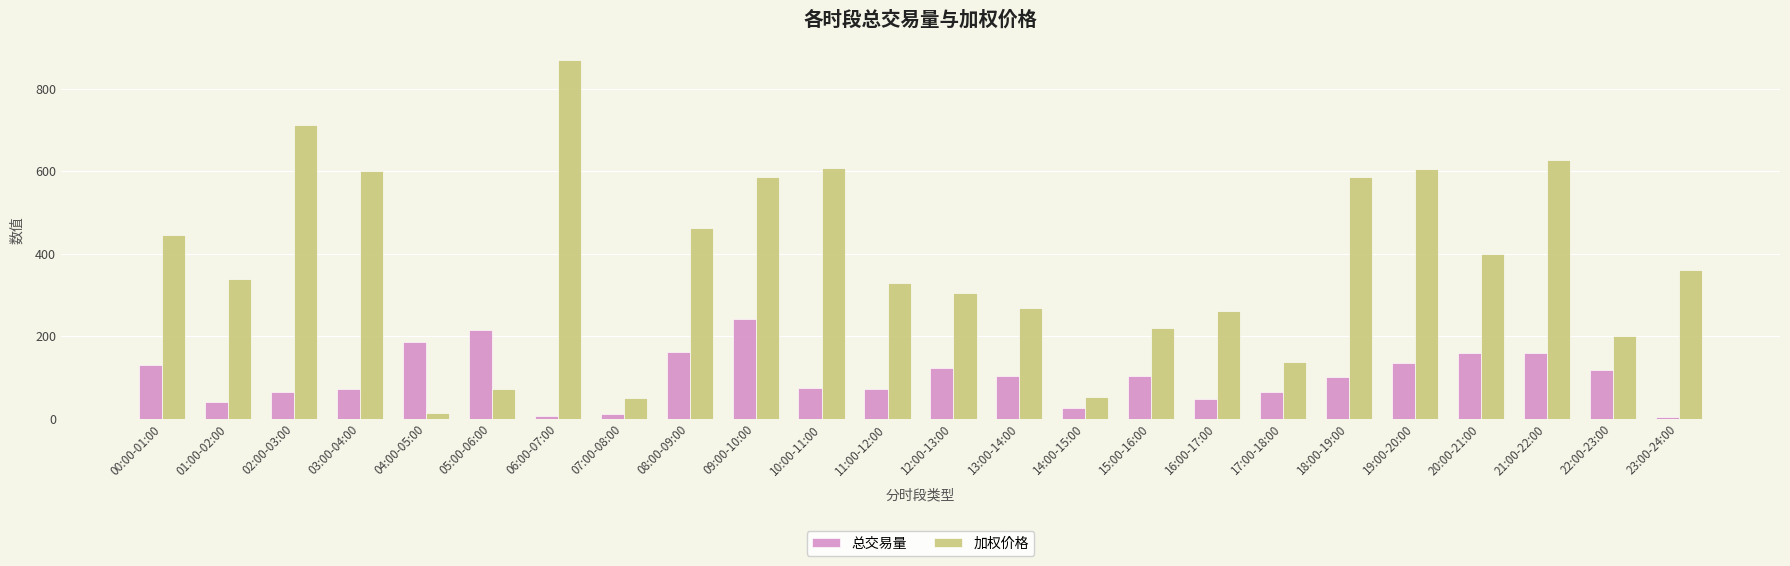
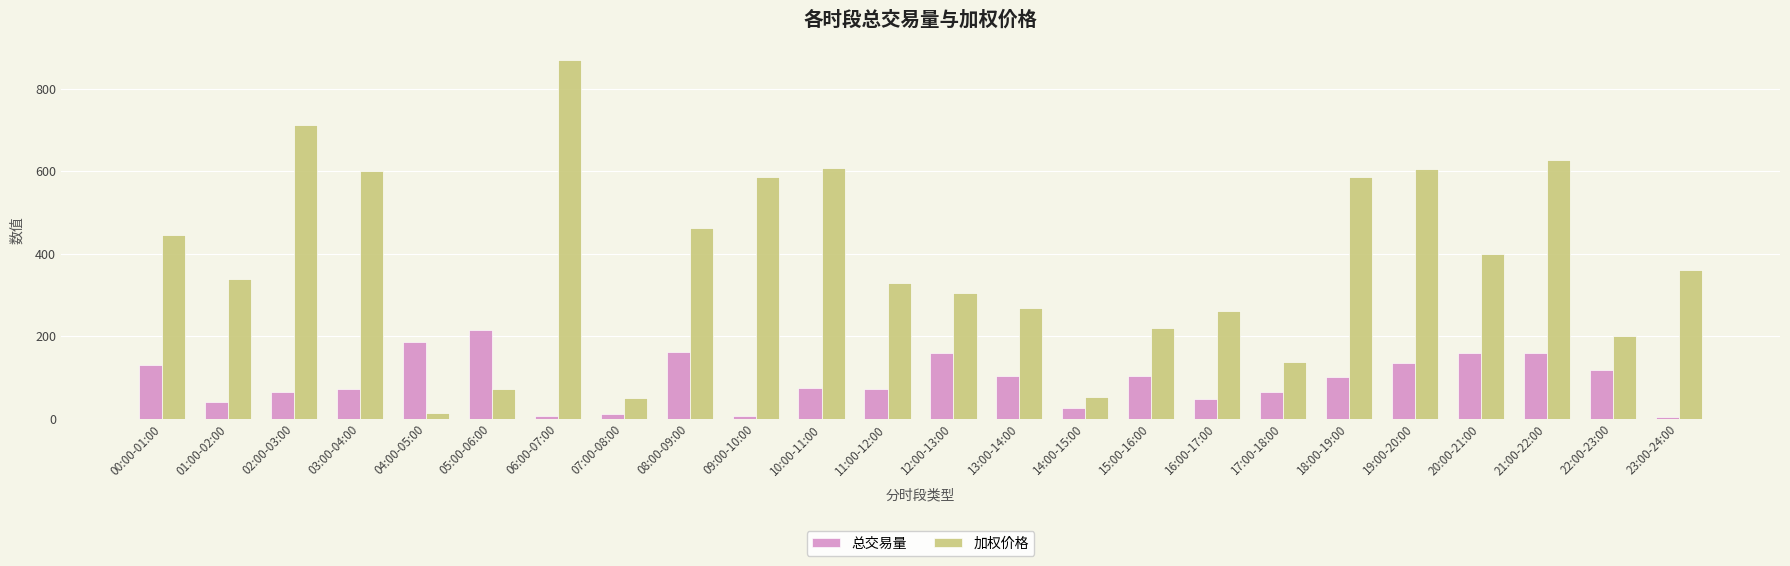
  {
    "总交易量": {
      "00:00-01:00": 130,
      "01:00-02:00": 40,
      "02:00-03:00": 60,
      "03:00-04:00": 70,
      "04:00-05:00": 190,
      "05:00-06:00": 220,
      "06:00-07:00": 10,
      "07:00-08:00": 10,
      "08:00-09:00": 160,
-     "09:00-10:00": 240,
+     "09:00-10:00": 10,
      "10:00-11:00": 80,
      "11:00-12:00": 70,
-     "12:00-13:00": 120,
+     "12:00-13:00": 160,
      "13:00-14:00": 100,
      "14:00-15:00": 30,
      "15:00-16:00": 100,
      "16:00-17:00": 50,
      "17:00-18:00": 60,
      "18:00-19:00": 100,
      "19:00-20:00": 130,
      "20:00-21:00": 160,
      "21:00-22:00": 160,
      "22:00-23:00": 120
    },
    "加权价格": {
      "00:00-01:00": 450,
      "01:00-02:00": 340,
      "02:00-03:00": 710,
      "03:00-04:00": 600,
      "04:00-05:00": 10,
      "05:00-06:00": 70,
      "06:00-07:00": 870,
      "07:00-08:00": 50,
      "08:00-09:00": 460,
      "09:00-10:00": 590,
      "10:00-11:00": 610,
      "11:00-12:00": 330,
      "12:00-13:00": 300,
      "13:00-14:00": 270,
      "14:00-15:00": 50,
      "15:00-16:00": 220,
      "16:00-17:00": 260,
      "17:00-18:00": 140,
      "18:00-19:00": 590,
      "19:00-20:00": 610,
      "20:00-21:00": 400,
      "21:00-22:00": 630,
      "22:00-23:00": 200,
      "23:00-24:00": 360
    }
  }
